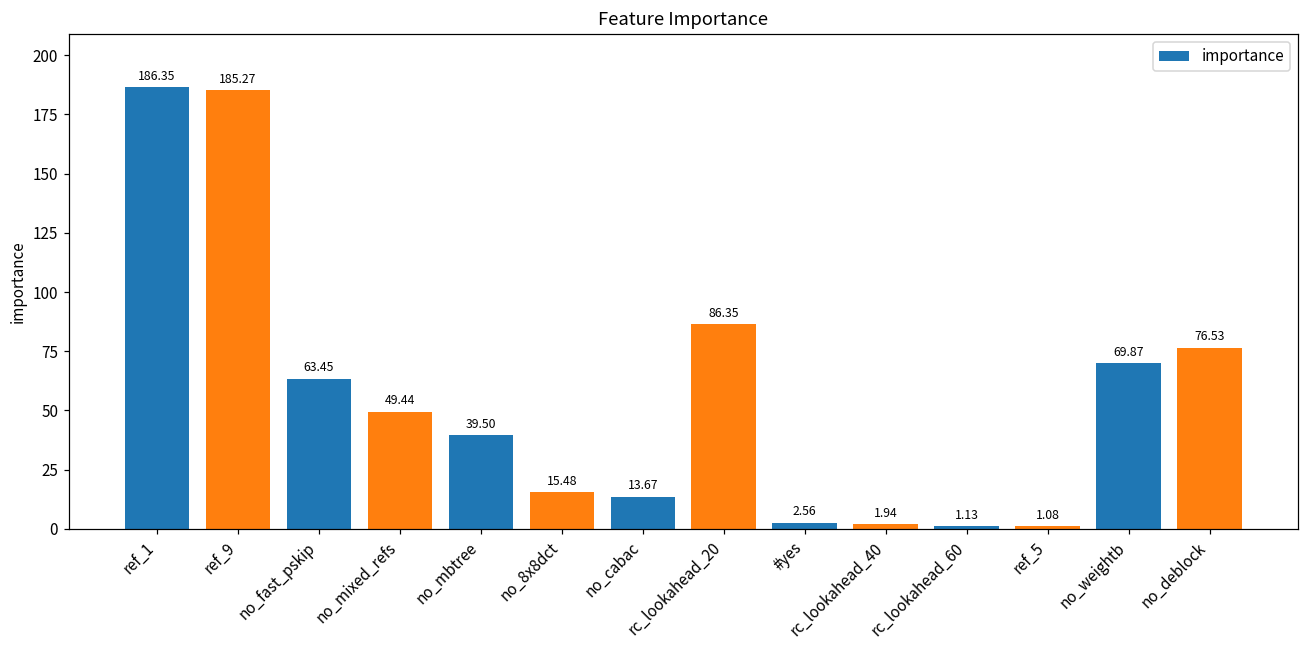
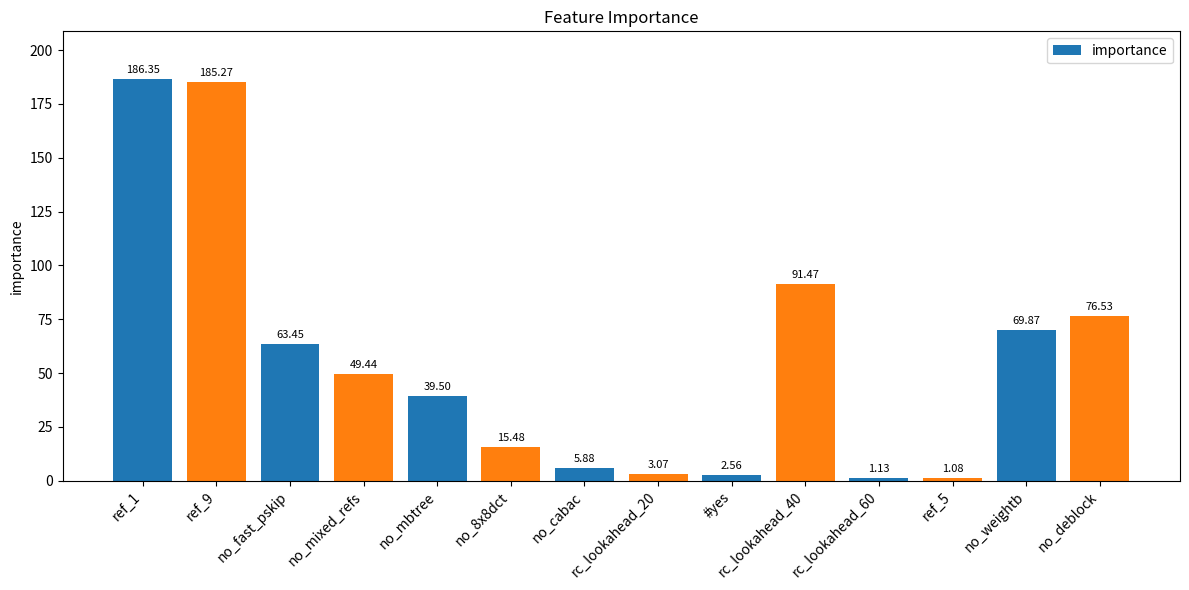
  {
    "ref_1": 186.35,
    "ref_9": 185.27,
    "no_fast_pskip": 63.45,
    "no_mixed_refs": 49.44,
    "no_mbtree": 39.50,
    "no_8x8dct": 15.48,
-   "no_cabac": 13.67,
-   "rc_lookahead_20": 86.35,
+   "no_cabac": 5.88,
+   "rc_lookahead_20": 3.07,
    "#yes": 2.56,
-   "rc_lookahead_40": 1.94,
+   "rc_lookahead_40": 91.47,
    "rc_lookahead_60": 1.13,
    "ref_5": 1.08,
    "no_weightb": 69.87,
    "no_deblock": 76.53
  }
